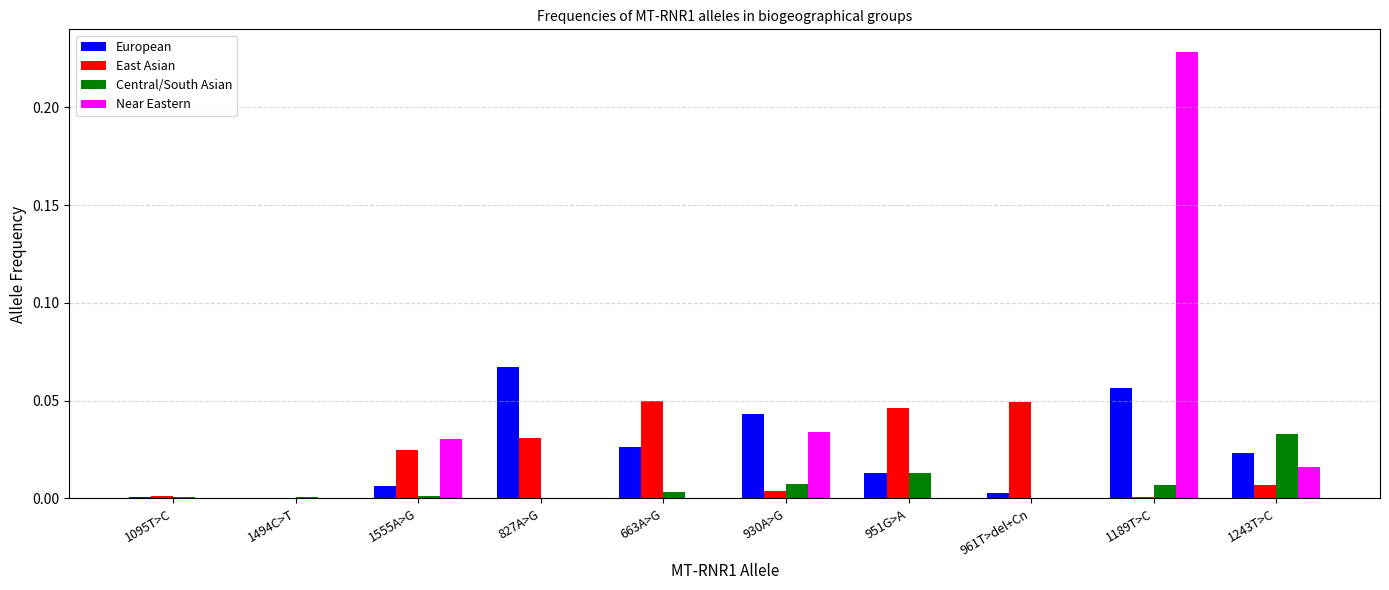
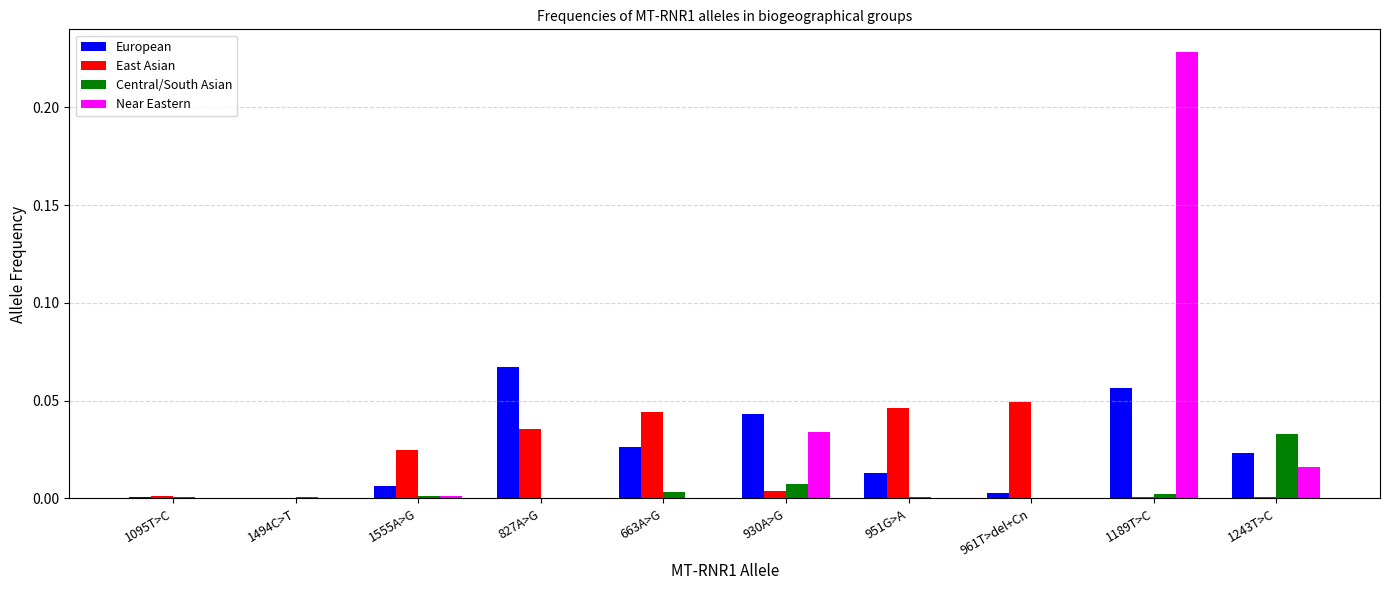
  {
    "European": {
      "1555A>G": 0.006,
      "827A>G": 0.067,
      "663A>G": 0.026,
      "930A>G": 0.043,
      "951G>A": 0.013,
      "961T>del+Cn": 0.003,
      "1189T>C": 0.057,
      "1243T>C": 0.023
    },
    "East Asian": {
      "1095T>C": 0.001,
      "1494C>T": 0.000,
      "1555A>G": 0.025,
-     "827A>G": 0.031,
-     "663A>G": 0.050,
+     "827A>G": 0.035,
+     "663A>G": 0.044,
      "930A>G": 0.004,
      "951G>A": 0.046,
      "961T>del+Cn": 0.050,
-     "1243T>C": 0.007
+     "1243T>C": 0.001
    },
    "Central/South Asian": {
      "827A>G": 0.000,
      "663A>G": 0.003,
      "930A>G": 0.007,
-     "951G>A": 0.013,
+     "951G>A": 0.001,
      "961T>del+Cn": 0.000,
-     "1189T>C": 0.007,
+     "1189T>C": 0.002,
      "1243T>C": 0.033
    },
    "Near Eastern": {
      "1095T>C": 0.000,
      "1494C>T": 0.000,
-     "1555A>G": 0.031,
+     "1555A>G": 0.001,
      "827A>G": 0.000,
      "663A>G": 0.000,
      "930A>G": 0.034,
      "951G>A": 0.000,
      "961T>del+Cn": 0.000,
      "1189T>C": 0.229,
      "1243T>C": 0.016
    }
  }
